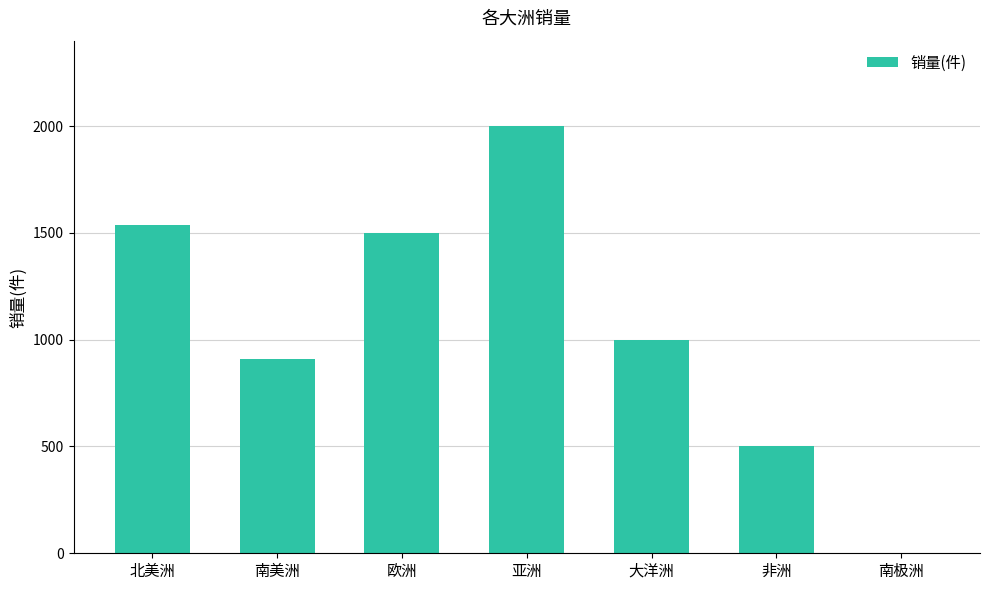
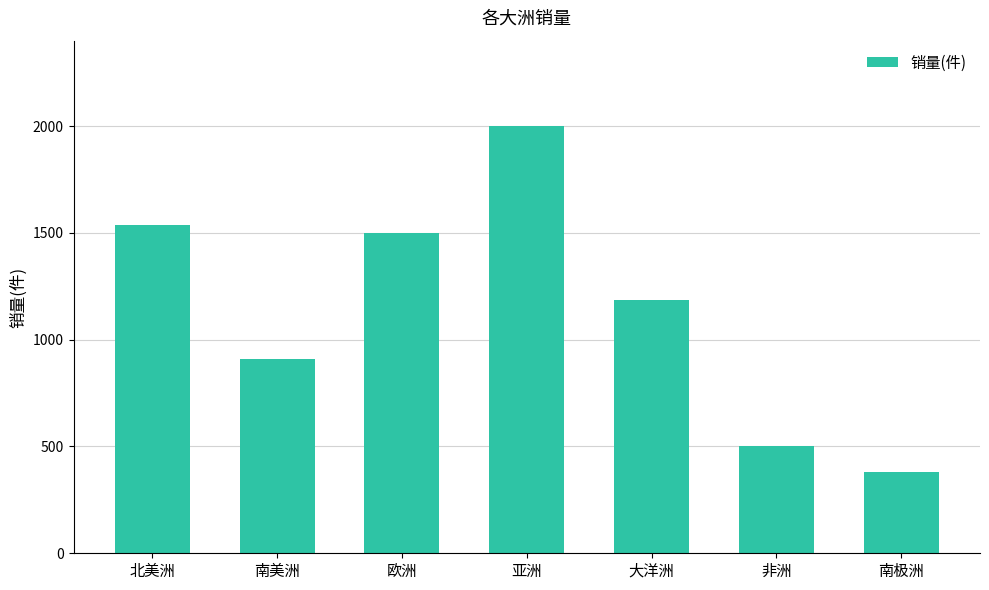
  {
    "北美洲": 1540,
    "南美洲": 910,
    "欧洲": 1500,
    "亚洲": 2000,
-   "大洋洲": 1000,
+   "大洋洲": 1190,
    "非洲": 500,
-   "南极洲": 0
+   "南极洲": 380
  }
